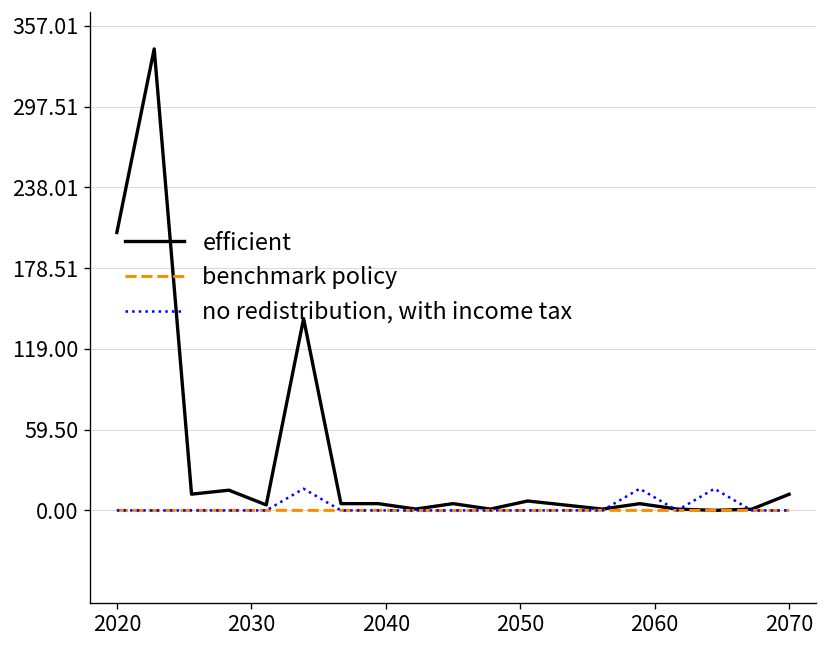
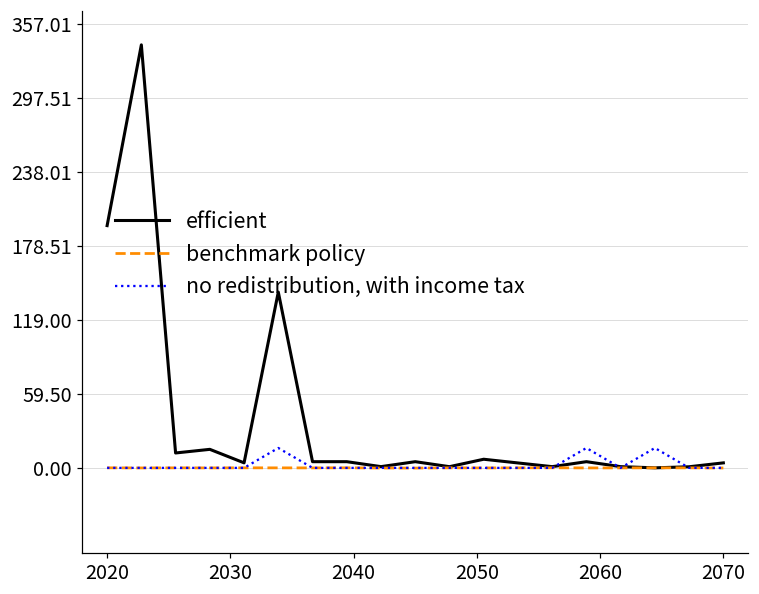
  {
    "efficient": {
-     "2020": 205,
-     "2070": 12
+     "2020": 195,
+     "2070": 4
    }
  }
